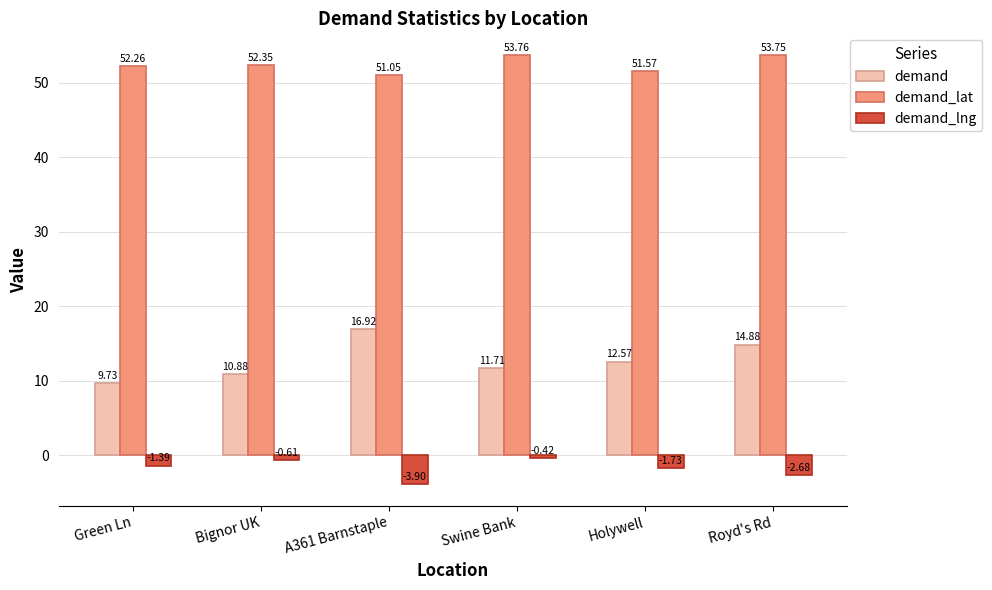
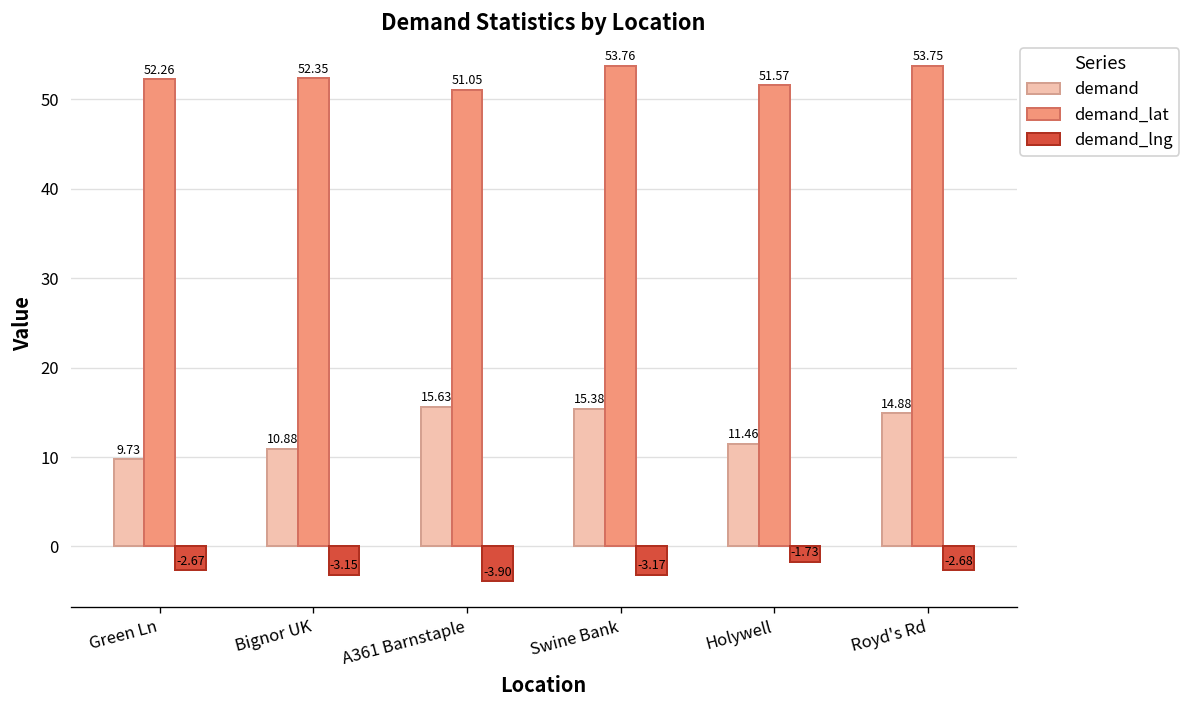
  {
    "demand": {
      "Green Ln": 9.73,
      "Bignor UK": 10.88,
-     "A361 Barnstaple": 16.92,
-     "Swine Bank": 11.71,
-     "Holywell": 12.57,
+     "A361 Barnstaple": 15.63,
+     "Swine Bank": 15.38,
+     "Holywell": 11.46,
      "Royd's Rd": 14.88
    },
    "demand_lat": {
      "Green Ln": 52.26,
      "Bignor UK": 52.35,
      "A361 Barnstaple": 51.05,
      "Swine Bank": 53.76,
      "Holywell": 51.57,
      "Royd's Rd": 53.75
    },
    "demand_lng": {
-     "Green Ln": -1.39,
-     "Bignor UK": -0.61,
+     "Green Ln": -2.67,
+     "Bignor UK": -3.15,
      "A361 Barnstaple": -3.90,
-     "Swine Bank": -0.42,
+     "Swine Bank": -3.17,
      "Holywell": -1.73,
      "Royd's Rd": -2.68
    }
  }
